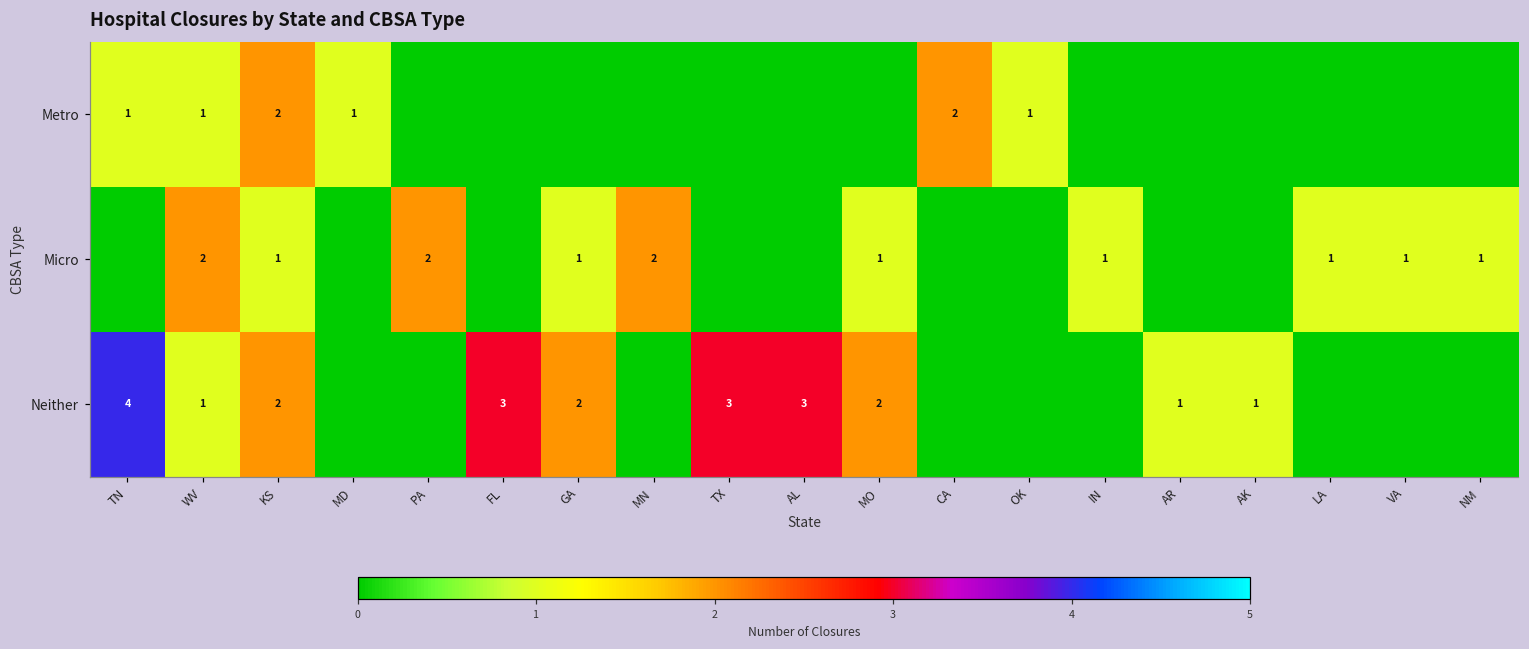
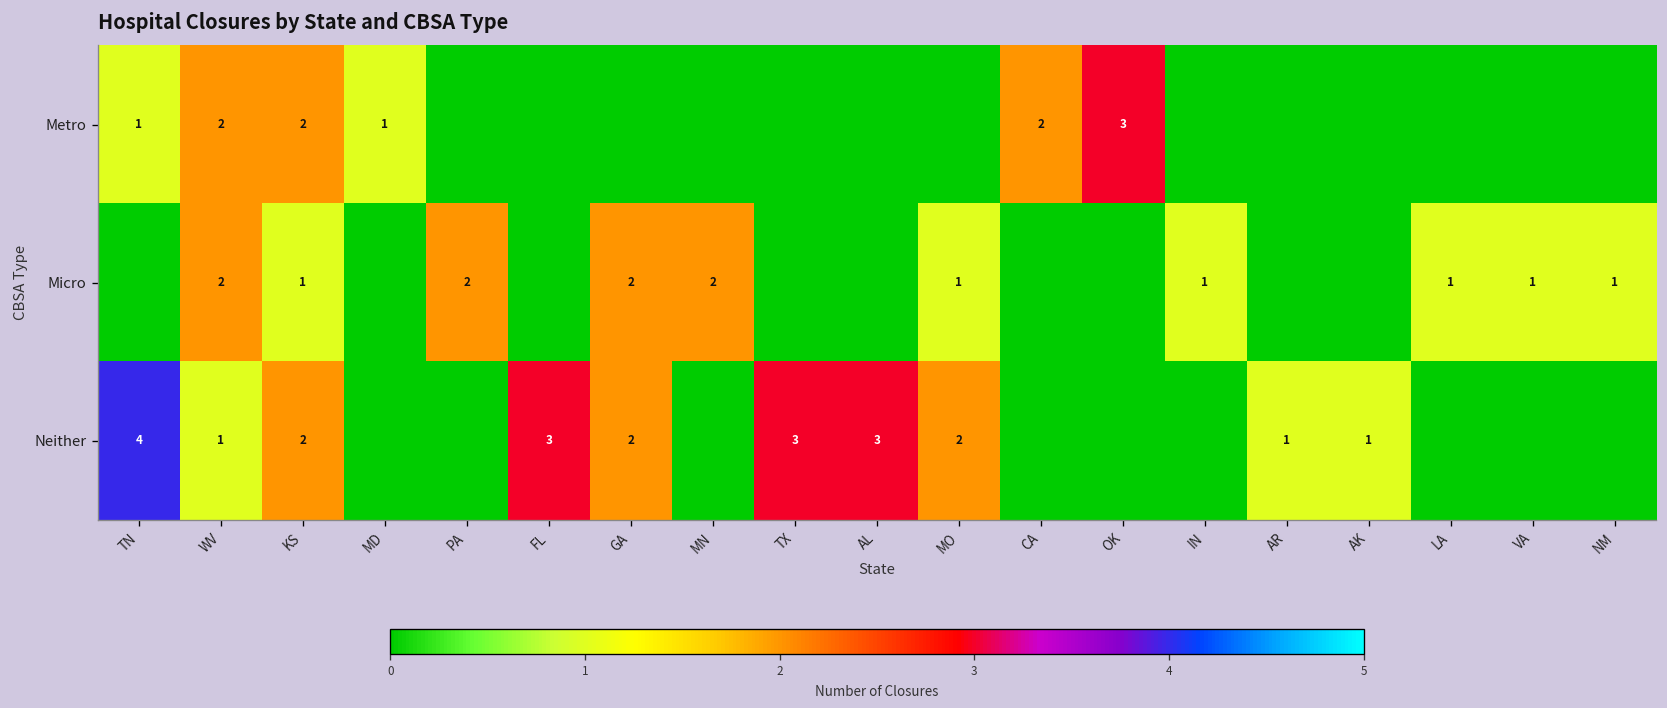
  {
    "Metro": {
      "TN": 1,
-     "WV": 1,
+     "WV": 2,
      "KS": 2,
      "MD": 1,
      "CA": 2,
-     "OK": 1
+     "OK": 3
    },
    "Micro": {
      "WV": 2,
      "KS": 1,
      "PA": 2,
-     "GA": 1,
+     "GA": 2,
      "MN": 2,
      "MO": 1,
      "IN": 1,
      "LA": 1,
      "VA": 1,
      "NM": 1
    },
    "Neither": {
      "TN": 4,
      "WV": 1,
      "KS": 2,
      "FL": 3,
      "GA": 2,
      "TX": 3,
      "AL": 3,
      "MO": 2,
      "AR": 1,
      "AK": 1
    }
  }
